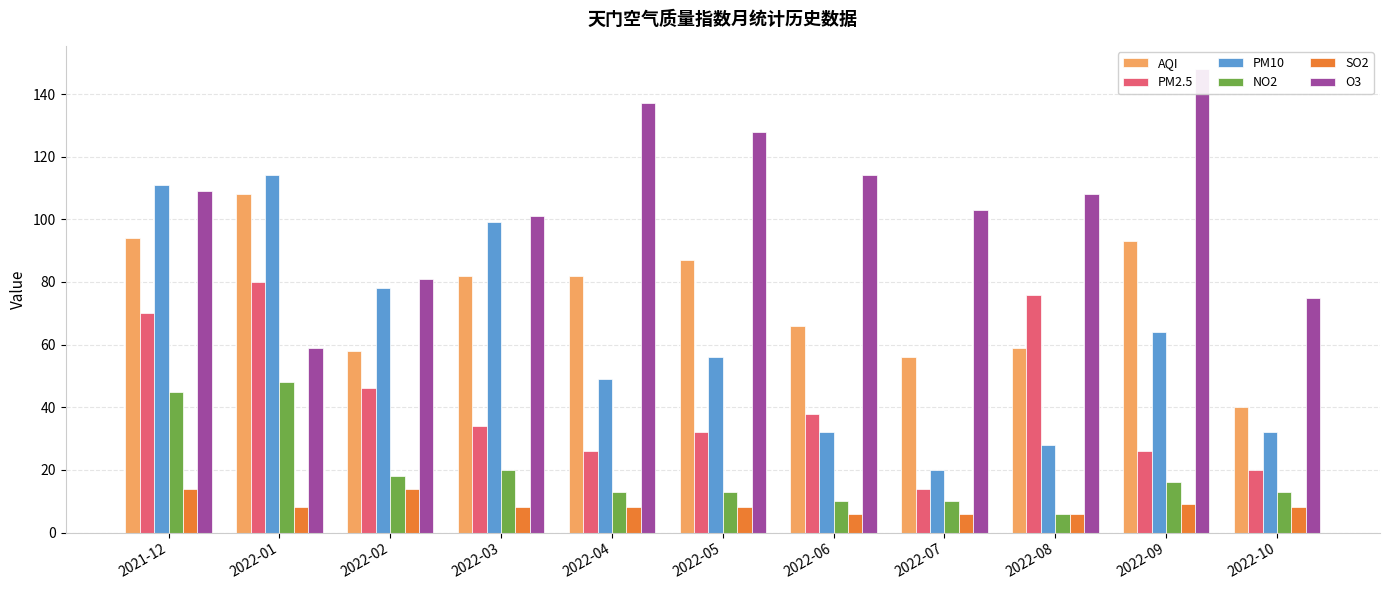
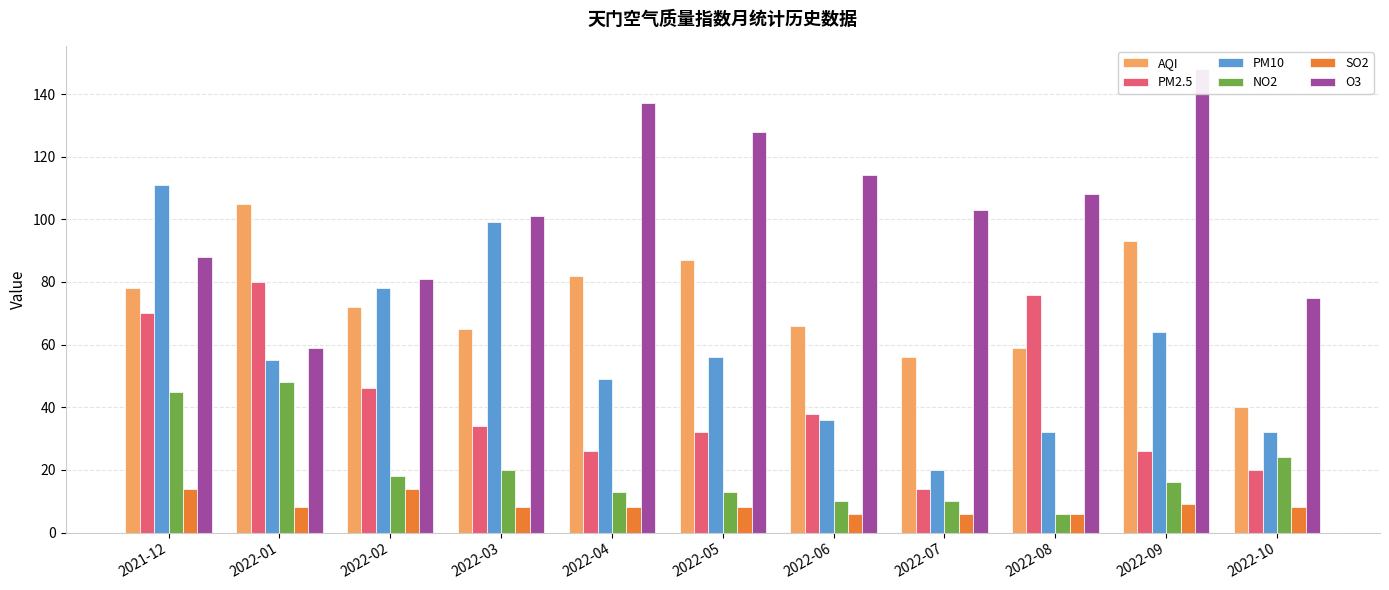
  {
    "AQI": {
-     "2021-12": 94,
-     "2022-01": 108,
-     "2022-02": 58,
-     "2022-03": 82,
+     "2021-12": 78,
+     "2022-01": 105,
+     "2022-02": 72,
+     "2022-03": 65,
      "2022-04": 82,
      "2022-05": 87,
      "2022-06": 66,
      "2022-07": 56,
      "2022-08": 59,
      "2022-09": 93,
      "2022-10": 40
    },
    "PM2.5": {
      "2021-12": 70,
      "2022-01": 80,
      "2022-02": 46,
      "2022-03": 34,
      "2022-04": 26,
      "2022-05": 32,
      "2022-06": 38,
      "2022-07": 14,
      "2022-08": 76,
      "2022-09": 26,
      "2022-10": 20
    },
    "PM10": {
      "2021-12": 111,
-     "2022-01": 114,
+     "2022-01": 55,
      "2022-02": 78,
      "2022-03": 99,
      "2022-04": 49,
      "2022-05": 56,
-     "2022-06": 32,
+     "2022-06": 36,
      "2022-07": 20,
-     "2022-08": 28,
+     "2022-08": 32,
      "2022-09": 64,
      "2022-10": 32
    },
    "NO2": {
      "2021-12": 45,
      "2022-01": 48,
      "2022-02": 18,
      "2022-03": 20,
      "2022-04": 13,
      "2022-05": 13,
      "2022-06": 10,
      "2022-07": 10,
      "2022-08": 6,
      "2022-09": 16,
-     "2022-10": 13
+     "2022-10": 24
    },
    "SO2": {
      "2021-12": 14,
      "2022-01": 8,
      "2022-02": 14,
      "2022-03": 8,
      "2022-04": 8,
      "2022-05": 8,
      "2022-06": 6,
      "2022-07": 6,
      "2022-08": 6,
      "2022-09": 9,
      "2022-10": 8
    },
    "O3": {
-     "2021-12": 109,
+     "2021-12": 88,
      "2022-01": 59,
      "2022-02": 81,
      "2022-03": 101,
      "2022-04": 137,
      "2022-05": 128,
      "2022-06": 114,
      "2022-07": 103,
      "2022-08": 108,
      "2022-10": 75
    }
  }
